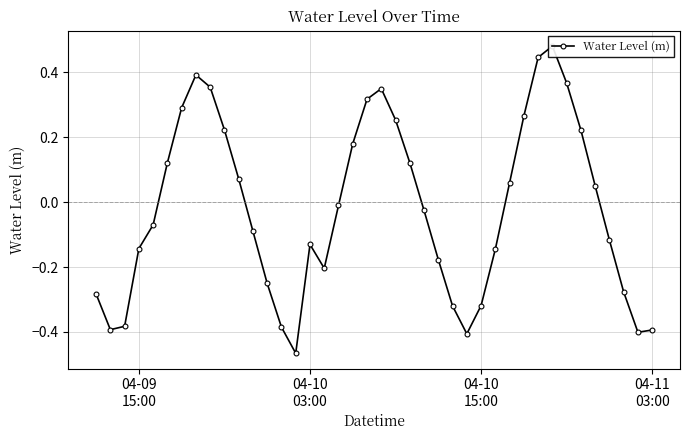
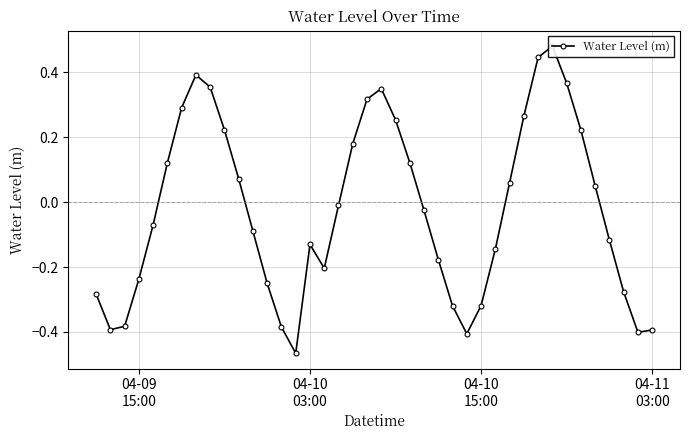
  {
-   "04-09 15:00": -0.14,
+   "04-09 15:00": -0.24,
    "04-10 03:00": -0.13,
    "04-10 15:00": -0.32,
    "04-11 03:00": -0.39
  }
